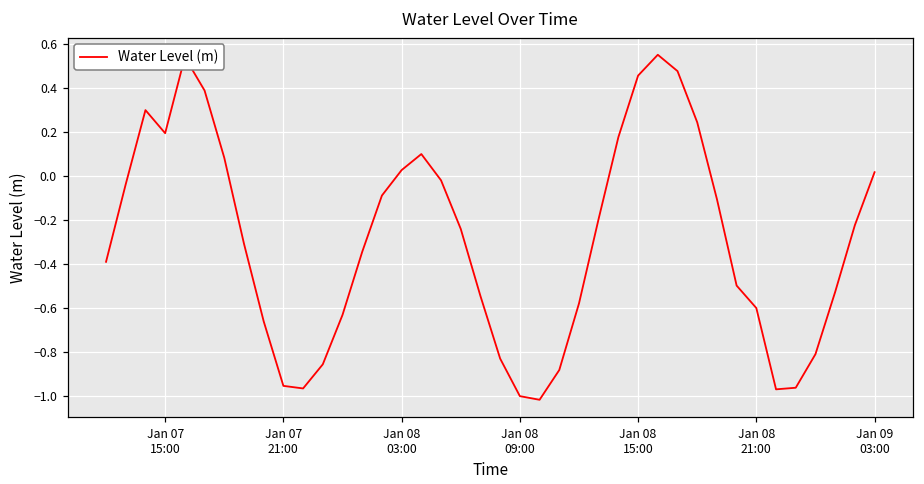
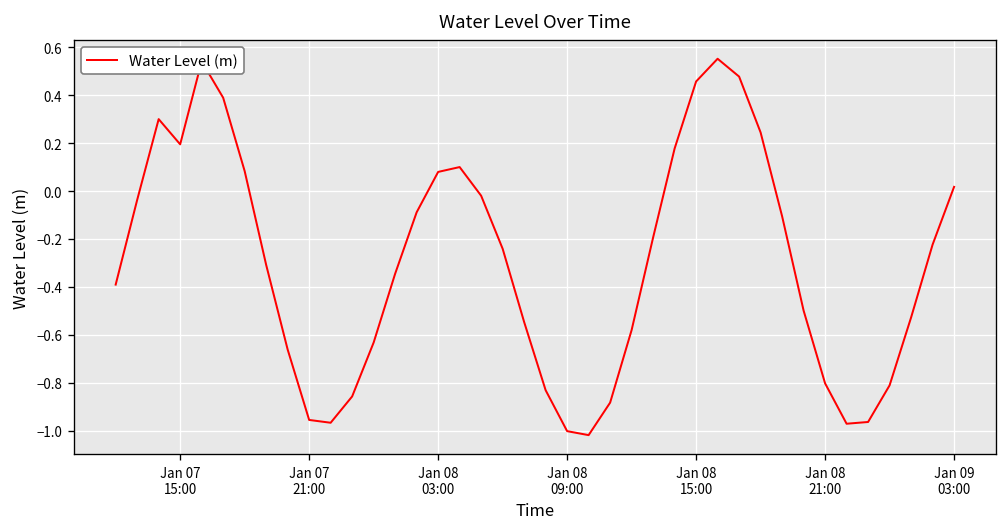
  {
    "Jan 07 15:00": 0.20,
    "Jan 07 21:00": -0.96,
-   "Jan 08 03:00": 0.03,
+   "Jan 08 03:00": 0.08,
    "Jan 08 09:00": -1.00,
    "Jan 08 15:00": 0.46,
-   "Jan 08 21:00": -0.60,
+   "Jan 08 21:00": -0.80,
    "Jan 09 03:00": 0.02
  }
